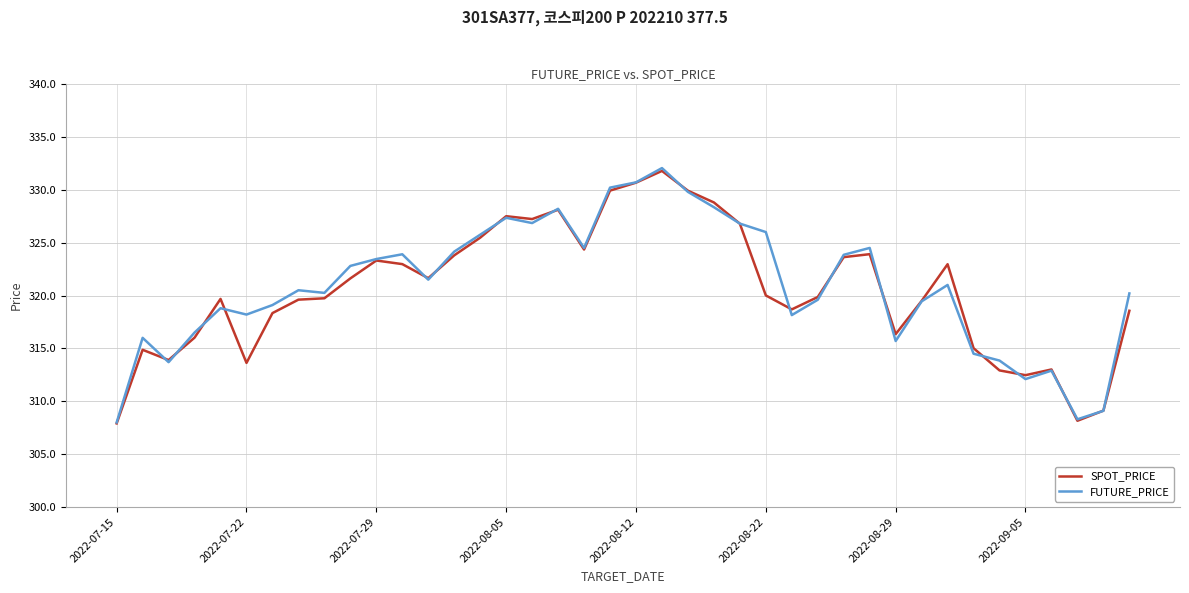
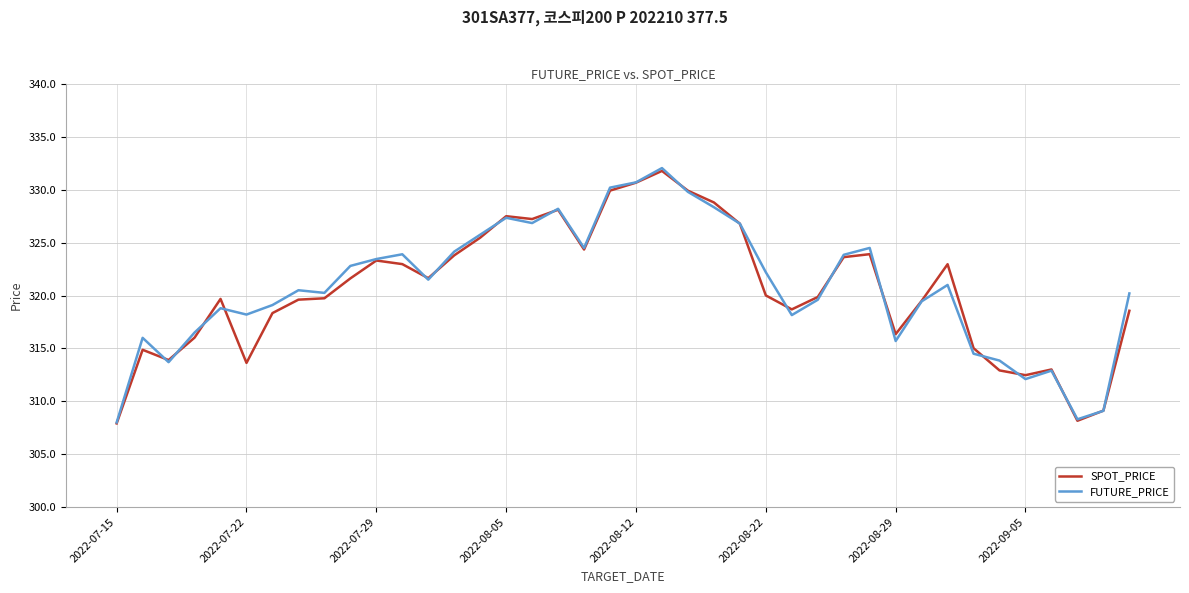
  {
    "SPOT_PRICE": {
      "2022-07-22": 313.6,
      "2022-08-22": 320.0,
      "2022-08-29": 316.4,
      "2022-09-05": 312.5
    },
    "FUTURE_PRICE": {
      "2022-07-22": 318.2,
-     "2022-08-22": 326.0,
+     "2022-08-22": 322.2,
      "2022-08-29": 315.7,
      "2022-09-05": 312.1
    }
  }
